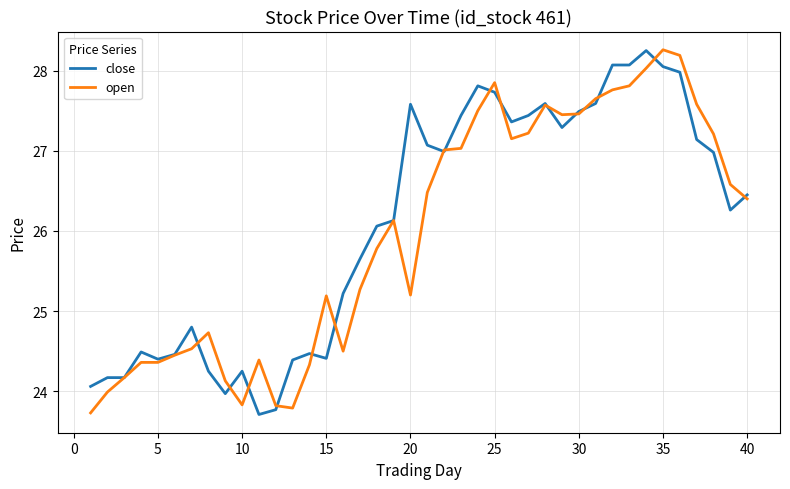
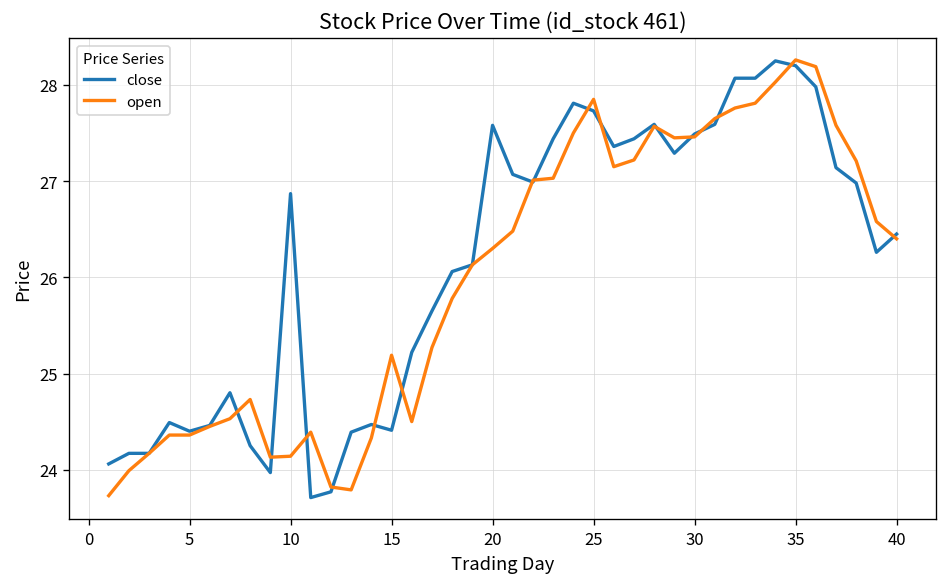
  {
    "close": {
      "5": 24.4,
-     "10": 24.3,
+     "10": 26.9,
      "15": 24.4,
      "20": 27.6,
      "25": 27.7,
-     "35": 28.1,
+     "35": 28.2,
      "40": 26.5
    },
    "open": {
      "5": 24.4,
-     "10": 23.8,
+     "10": 24.1,
      "15": 25.2,
-     "20": 25.2,
+     "20": 26.3,
      "25": 27.9,
      "35": 28.3,
      "40": 26.4
    }
  }
